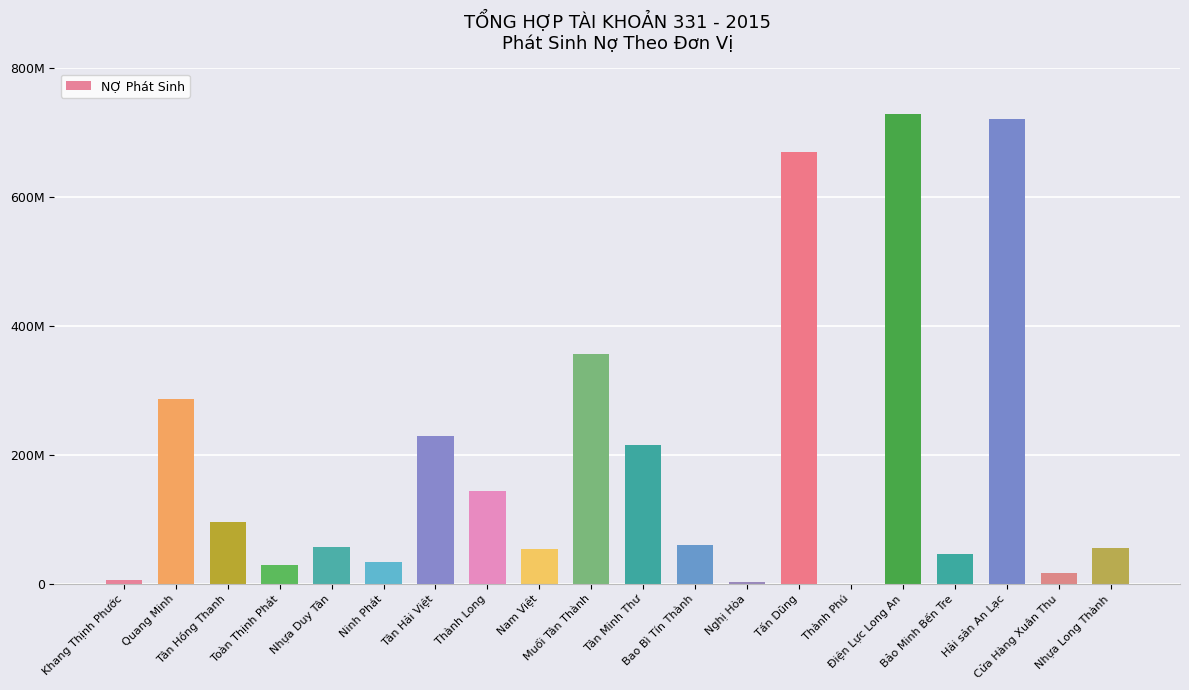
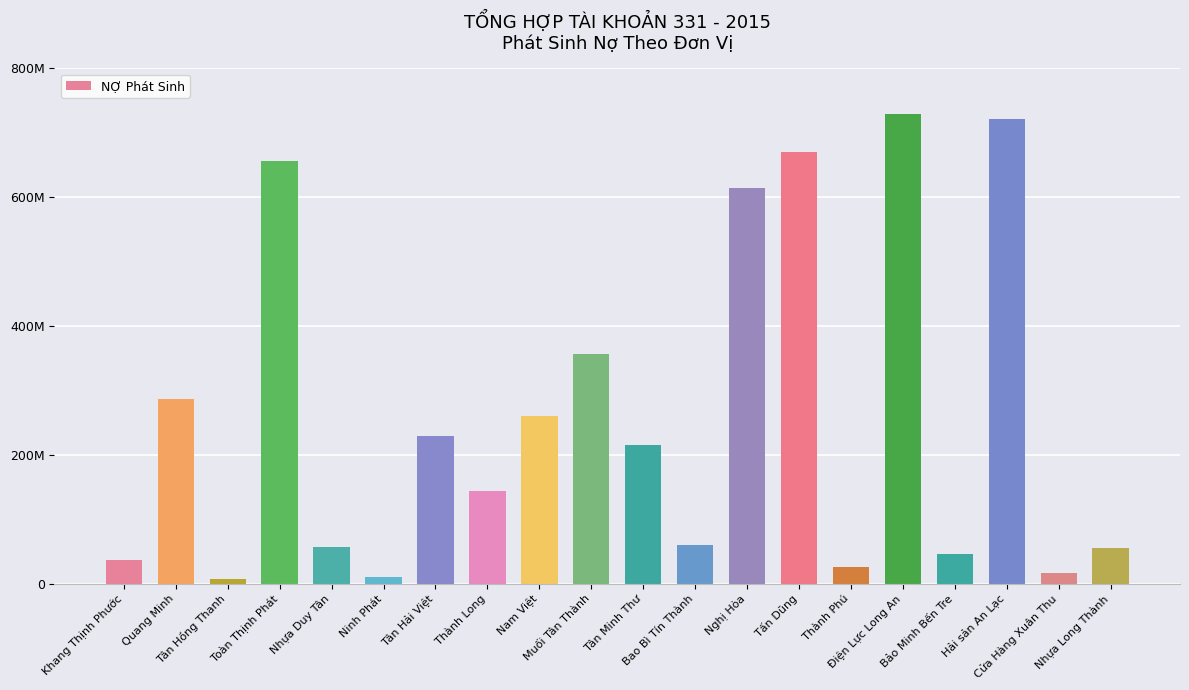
  {
-   "Khang Thịnh Phước": 10000000,
+   "Khang Thịnh Phước": 40000000,
    "Quang Minh": 290000000,
-   "Tân Hồng Thanh": 100000000,
-   "Toàn Thịnh Phát": 30000000,
+   "Tân Hồng Thanh": 10000000,
+   "Toàn Thịnh Phát": 660000000,
    "Nhựa Duy Tân": 60000000,
-   "Ninh Phát": 30000000,
+   "Ninh Phát": 10000000,
    "Tân Hải Việt": 230000000,
    "Thành Long": 140000000,
-   "Nam Việt": 50000000,
+   "Nam Việt": 260000000,
    "Muối Tân Thành": 360000000,
    "Tân Minh Thư": 220000000,
    "Bao Bì Tín Thành": 60000000,
-   "Nghị Hòa": 0,
+   "Nghị Hòa": 610000000,
    "Tấn Dũng": 670000000,
-   "Thành Phú": 0,
+   "Thành Phú": 30000000,
    "Điện Lực Long An": 730000000,
    "Bảo Minh Bến Tre": 50000000,
    "Hải sản An Lạc": 720000000,
    "Cửa Hàng Xuân Thu": 20000000,
    "Nhựa Long Thành": 60000000
  }
